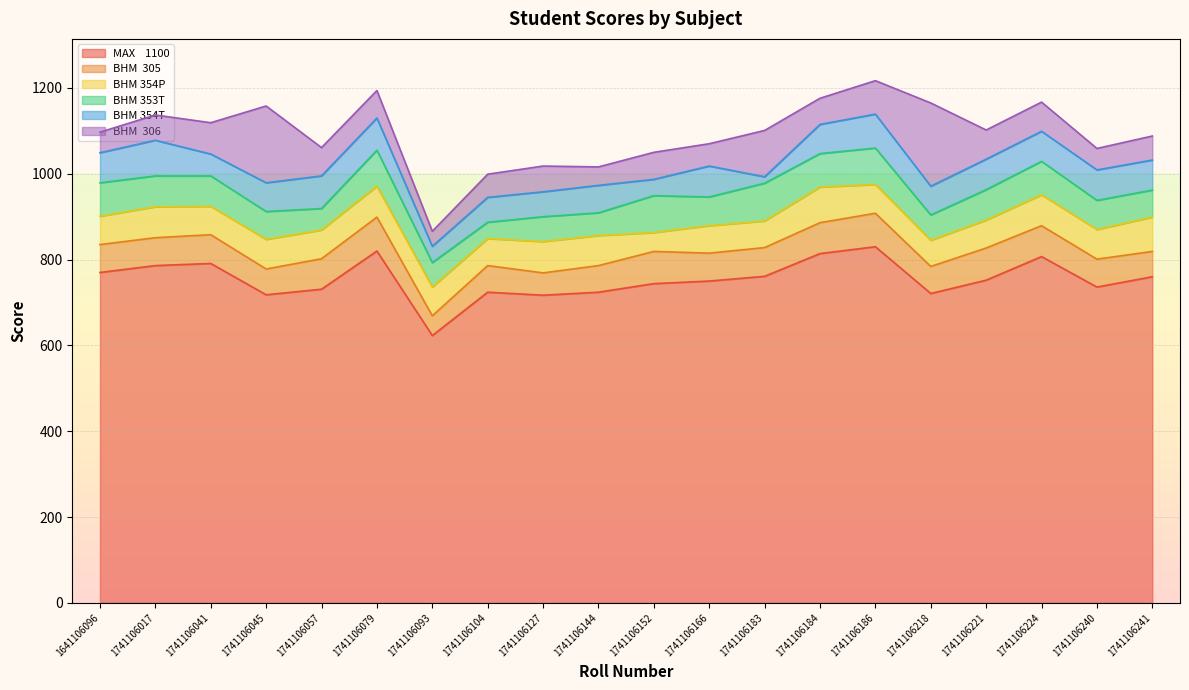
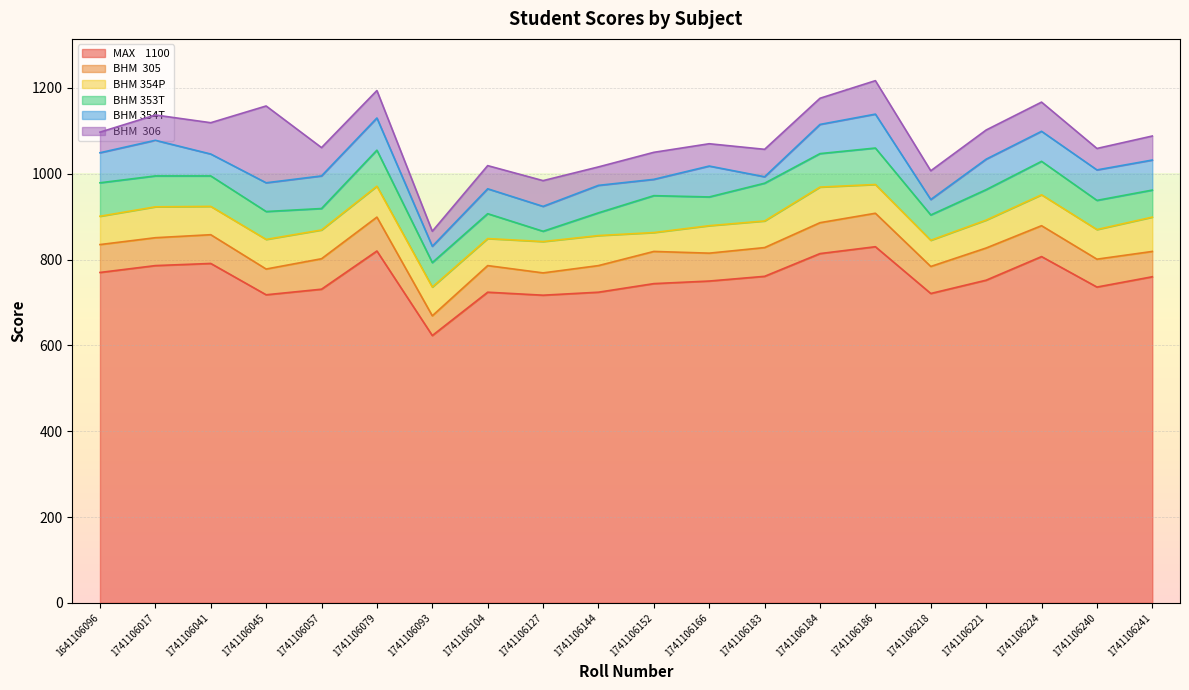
  {
    "BHM 353T": {
      "1641106096": 80,
      "1741106017": 70,
      "1741106041": 70,
      "1741106045": 70,
      "1741106057": 50,
      "1741106079": 80,
      "1741106093": 60,
-     "1741106104": 40,
-     "1741106127": 60,
+     "1741106104": 60,
+     "1741106127": 20,
      "1741106144": 50,
      "1741106152": 90,
      "1741106166": 70,
      "1741106183": 90,
      "1741106184": 80,
      "1741106186": 90,
      "1741106218": 60,
      "1741106221": 70,
      "1741106224": 80,
      "1741106240": 70,
      "1741106241": 60
    },
    "BHM 354T": {
      "1641106096": 70,
      "1741106041": 50,
      "1741106045": 70,
      "1741106057": 80,
      "1741106079": 80,
      "1741106093": 40,
      "1741106104": 60,
      "1741106127": 60,
      "1741106144": 60,
      "1741106152": 40,
      "1741106166": 70,
      "1741106183": 20,
      "1741106184": 70,
      "1741106186": 80,
-     "1741106218": 70,
+     "1741106218": 40,
      "1741106221": 70,
      "1741106224": 70,
      "1741106240": 70,
      "1741106241": 70
    },
    "BHM 306": {
      "1741106041": 70,
      "1741106045": 180,
      "1741106057": 70,
      "1741106079": 60,
      "1741106093": 40,
      "1741106104": 50,
      "1741106127": 60,
      "1741106144": 40,
      "1741106152": 60,
      "1741106166": 50,
-     "1741106183": 110,
+     "1741106183": 60,
      "1741106184": 60,
      "1741106186": 80,
-     "1741106218": 190,
+     "1741106218": 70,
      "1741106221": 70,
      "1741106224": 70,
      "1741106240": 50,
      "1741106241": 60
    }
  }
